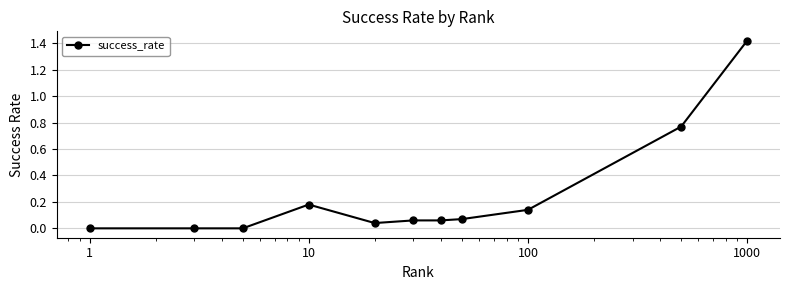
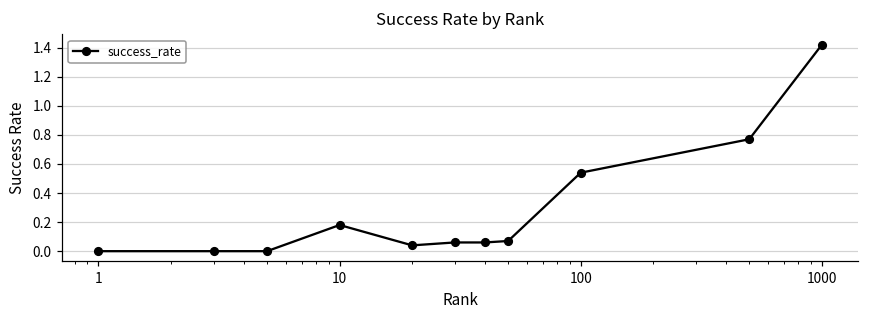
  {
    "1": 0.00,
    "10": 0.18,
-   "100": 0.14,
+   "100": 0.54,
    "1000": 1.42
  }
